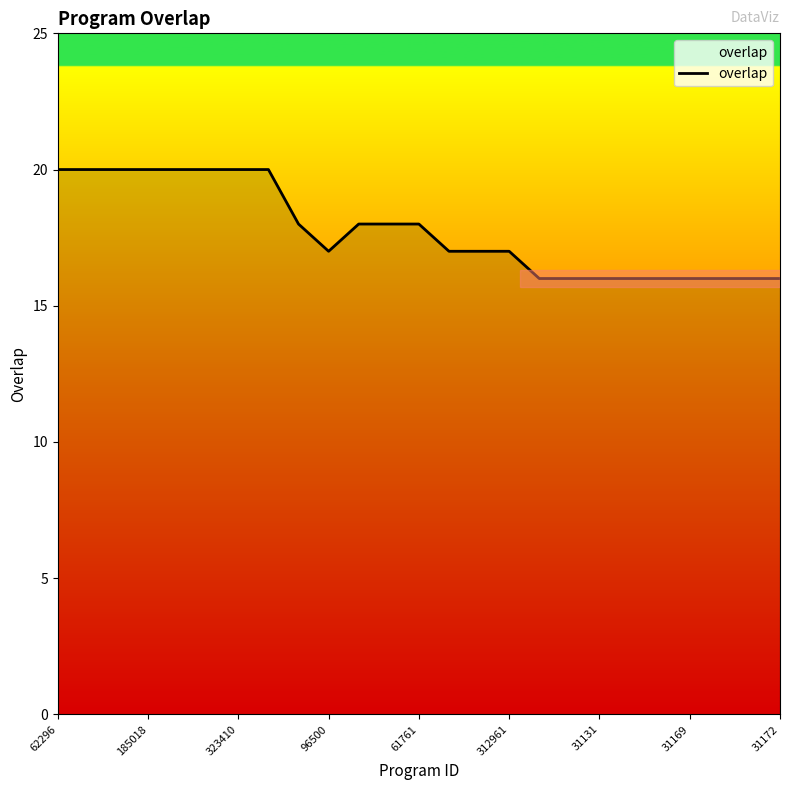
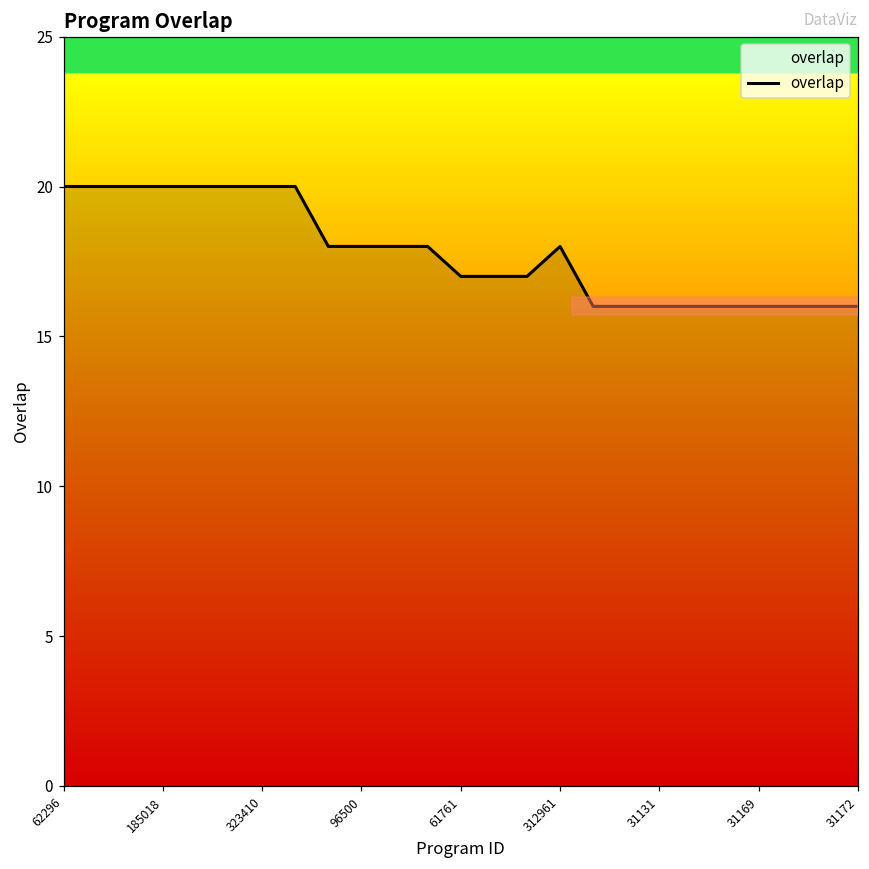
  {
    "62296": 20,
    "185018": 20,
    "323410": 20,
-   "96500": 17,
-   "61761": 18,
-   "312961": 17
+   "96500": 18,
+   "61761": 17,
+   "312961": 18
  }
